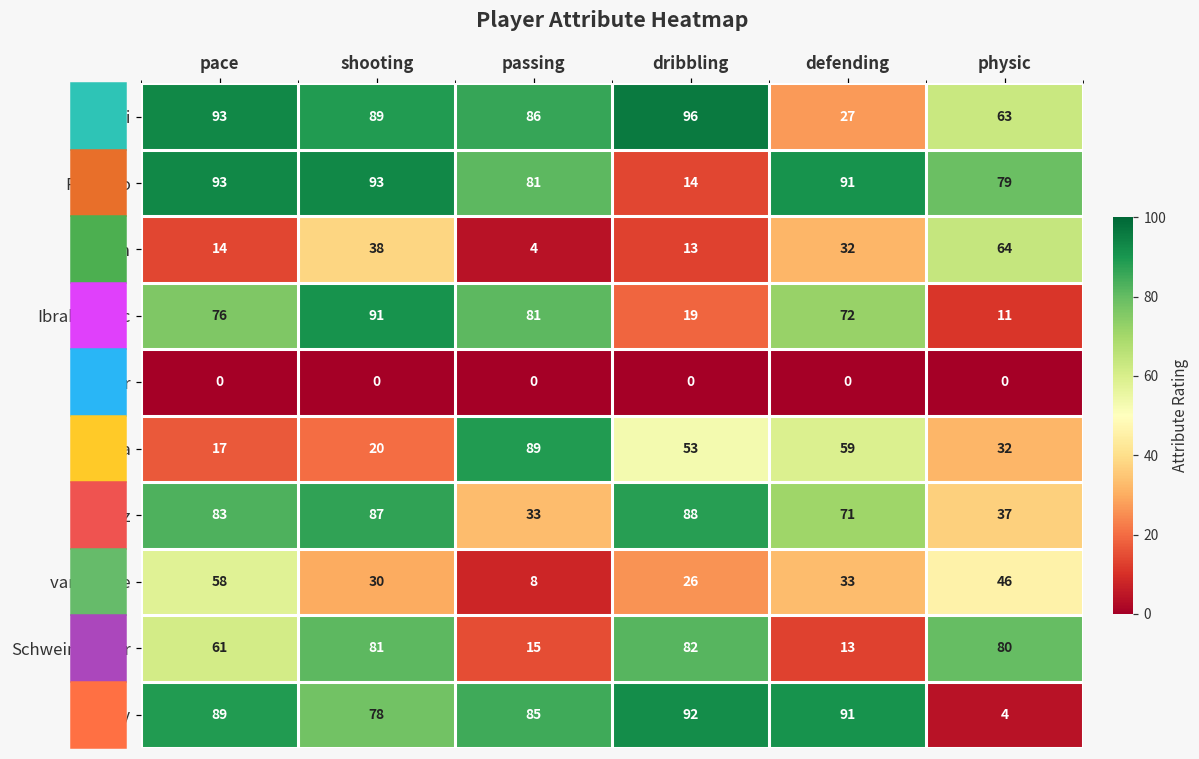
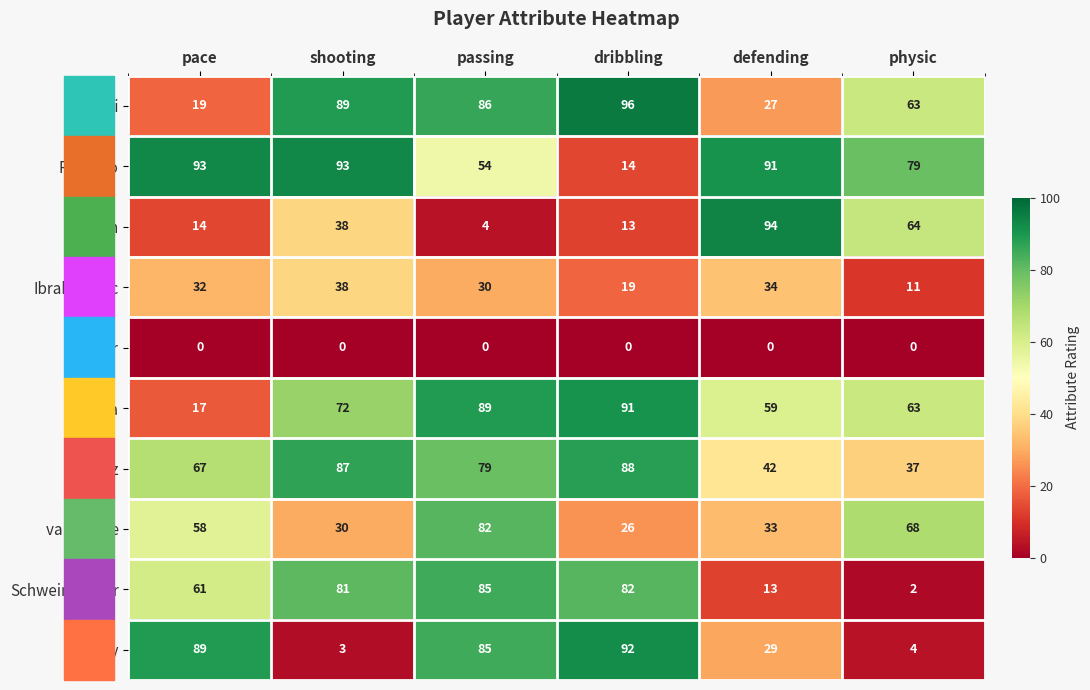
  {
    "Messi": {
-     "pace": 93,
+     "pace": 19,
      "shooting": 89,
      "passing": 86,
      "dribbling": 96,
      "defending": 27,
      "physic": 63
    },
    "Ronaldo": {
      "pace": 93,
      "shooting": 93,
-     "passing": 81,
+     "passing": 54,
      "dribbling": 14,
      "defending": 91,
      "physic": 79
    },
    "Robben": {
      "pace": 14,
      "shooting": 38,
      "passing": 4,
      "dribbling": 13,
-     "defending": 32,
+     "defending": 94,
      "physic": 64
    },
    "Ibrahimovic": {
-     "pace": 76,
-     "shooting": 91,
-     "passing": 81,
+     "pace": 32,
+     "shooting": 38,
+     "passing": 30,
      "dribbling": 19,
-     "defending": 72,
+     "defending": 34,
      "physic": 11
    },
    "Neuer": {
      "pace": 0,
      "shooting": 0,
      "passing": 0,
      "dribbling": 0,
      "defending": 0,
      "physic": 0
    },
    "Iniesta": {
      "pace": 17,
-     "shooting": 20,
+     "shooting": 72,
      "passing": 89,
-     "dribbling": 53,
+     "dribbling": 91,
      "defending": 59,
-     "physic": 32
+     "physic": 63
    },
    "Suarez": {
-     "pace": 83,
+     "pace": 67,
      "shooting": 87,
-     "passing": 33,
+     "passing": 79,
      "dribbling": 88,
-     "defending": 71,
+     "defending": 42,
      "physic": 37
    },
    "van Persie": {
      "pace": 58,
      "shooting": 30,
-     "passing": 8,
+     "passing": 82,
      "dribbling": 26,
      "defending": 33,
-     "physic": 46
+     "physic": 68
    },
    "Schweinsteiger": {
      "pace": 61,
      "shooting": 81,
-     "passing": 15,
+     "passing": 85,
      "dribbling": 82,
      "defending": 13,
-     "physic": 80
+     "physic": 2
    },
    "Ribery": {
      "pace": 89,
-     "shooting": 78,
+     "shooting": 3,
      "passing": 85,
      "dribbling": 92,
-     "defending": 91,
+     "defending": 29,
      "physic": 4
    }
  }
